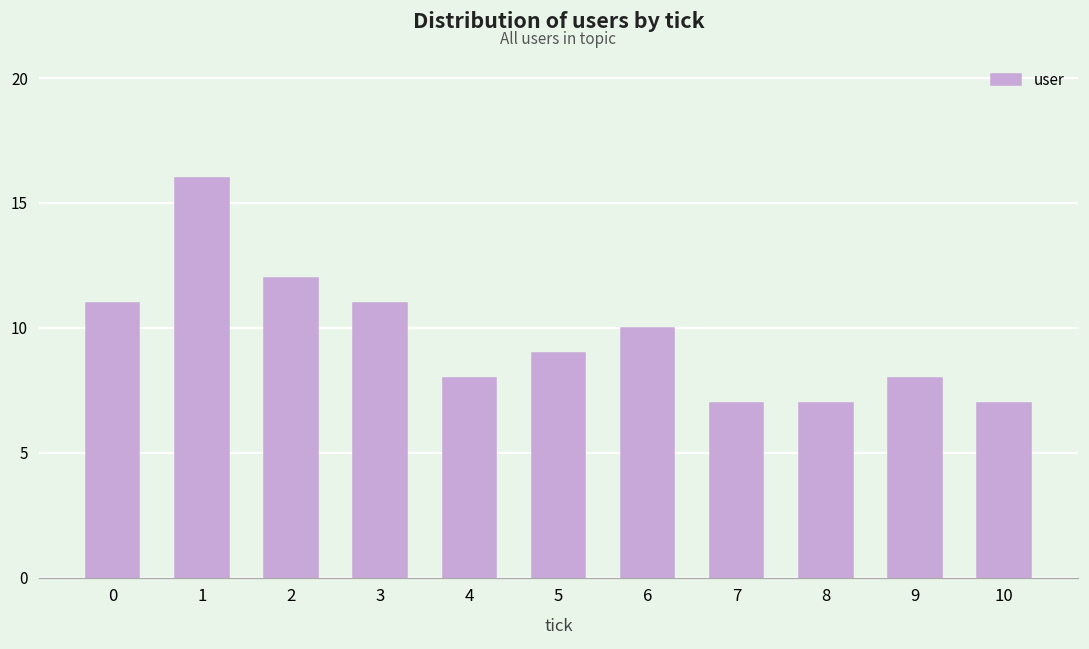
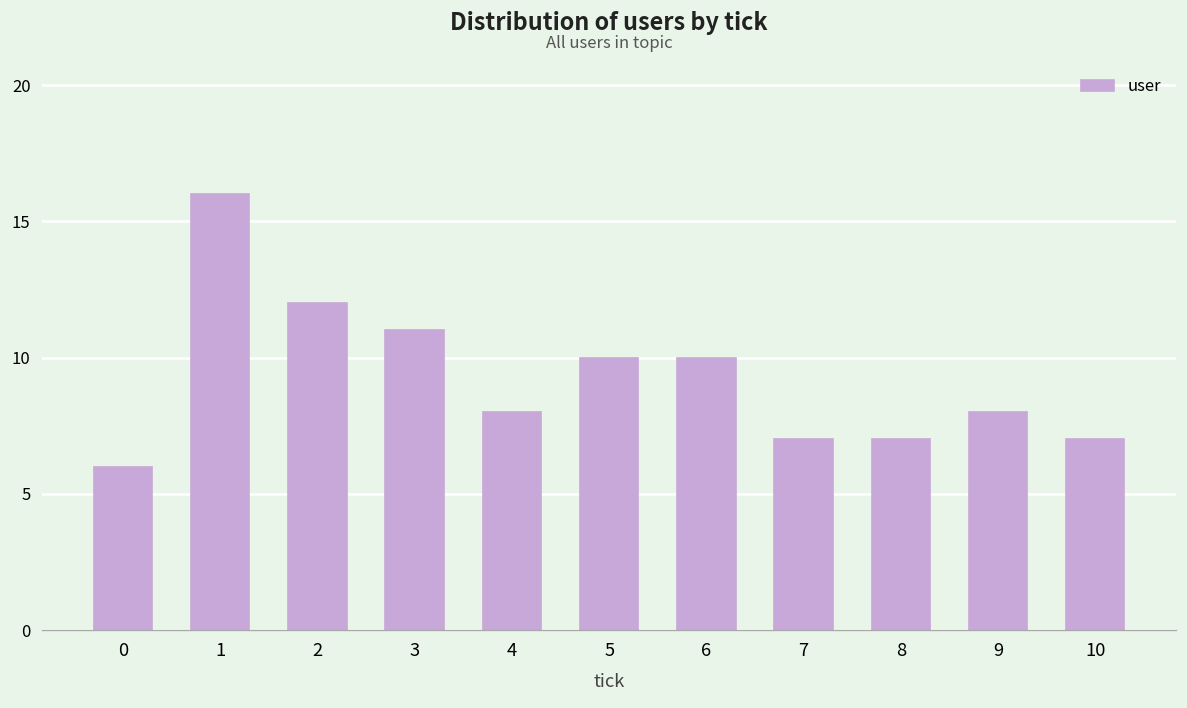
  {
-   "0": 11,
+   "0": 6,
    "1": 16,
    "2": 12,
    "3": 11,
    "4": 8,
-   "5": 9,
+   "5": 10,
    "6": 10,
    "7": 7,
    "8": 7,
    "9": 8,
    "10": 7
  }
